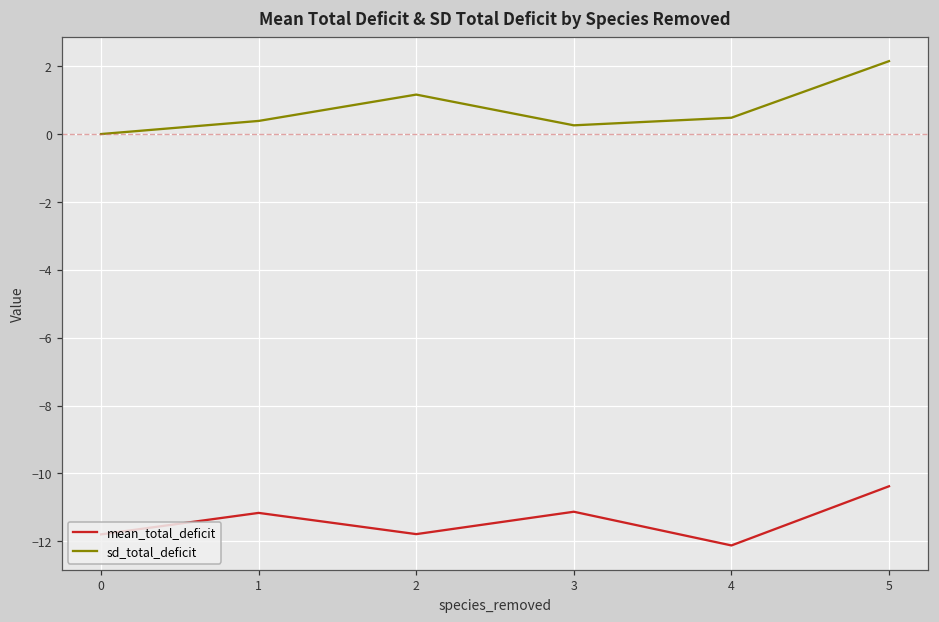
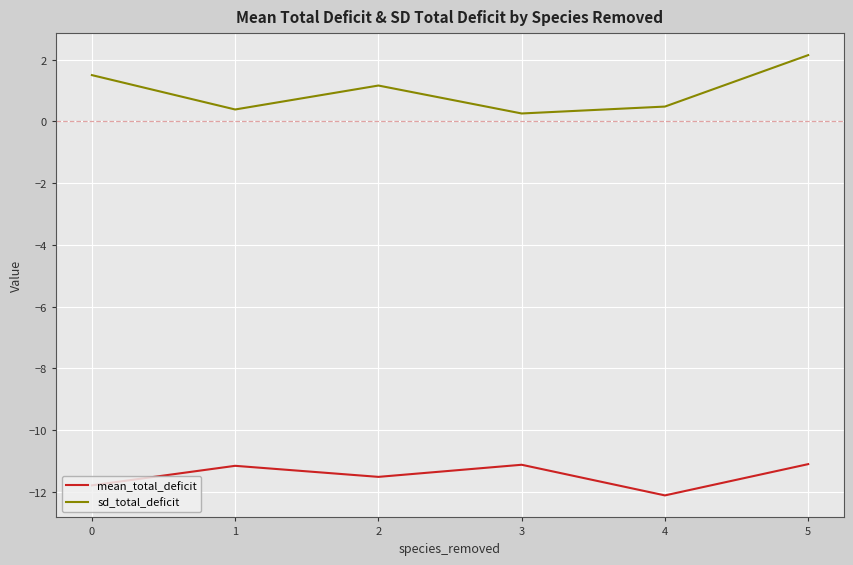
  {
    "mean_total_deficit": {
      "1": -11.2,
-     "2": -11.8,
+     "2": -11.5,
      "3": -11.1,
      "4": -12.1,
-     "5": -10.4
+     "5": -11.1
    },
    "sd_total_deficit": {
-     "0": 0.0,
+     "0": 1.5,
      "1": 0.4,
      "2": 1.2,
      "3": 0.3,
      "4": 0.5,
      "5": 2.1
    }
  }
